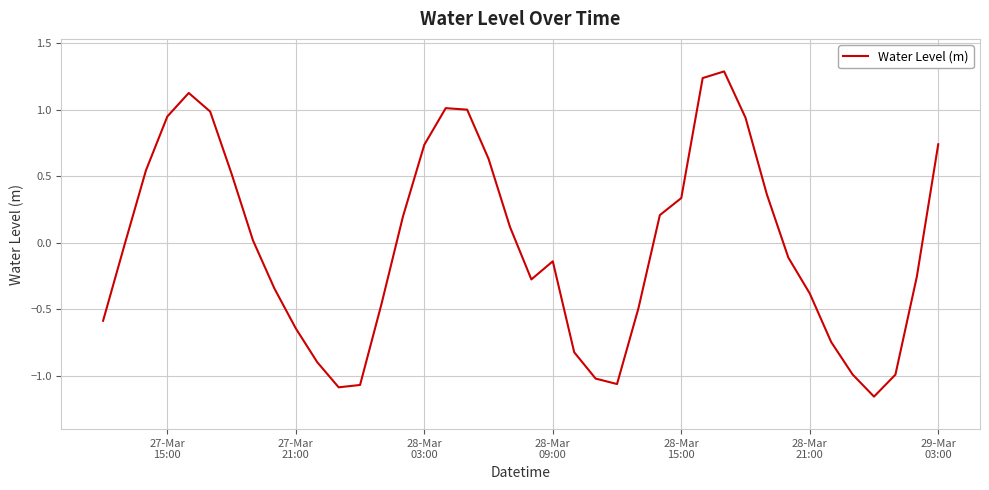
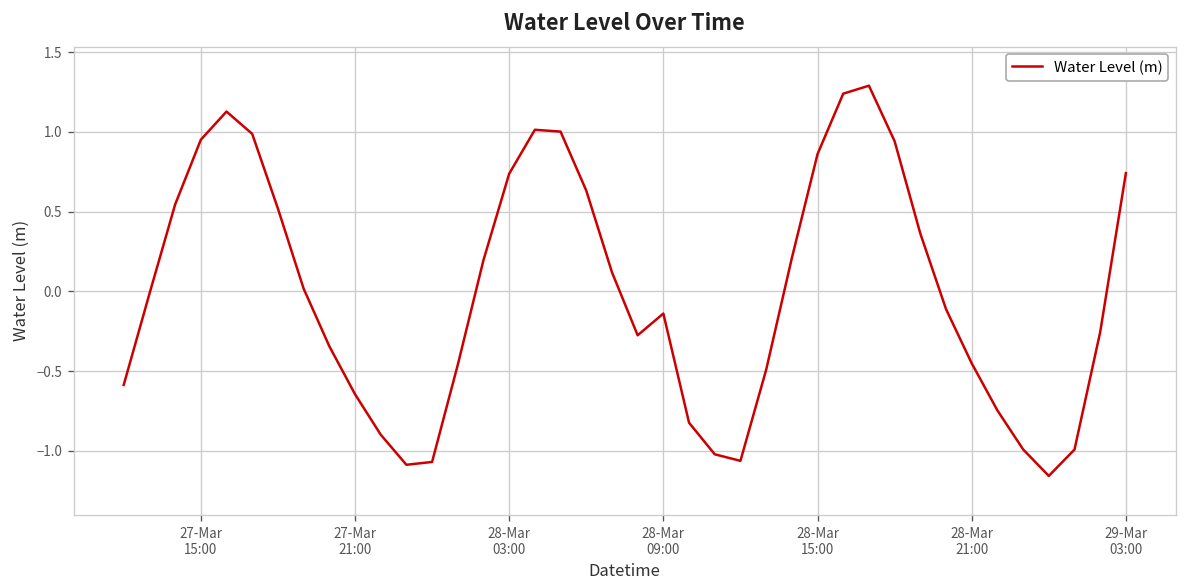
  {
    "27-Mar 15:00": 0.95,
    "27-Mar 21:00": -0.64,
    "28-Mar 03:00": 0.74,
    "28-Mar 09:00": -0.14,
-   "28-Mar 15:00": 0.34,
-   "28-Mar 21:00": -0.38,
+   "28-Mar 15:00": 0.86,
+   "28-Mar 21:00": -0.45,
    "29-Mar 03:00": 0.74
  }
